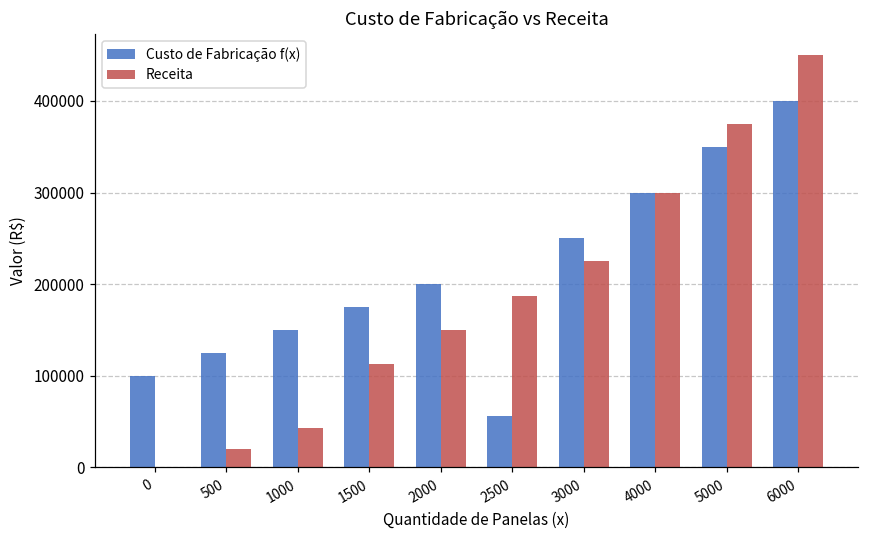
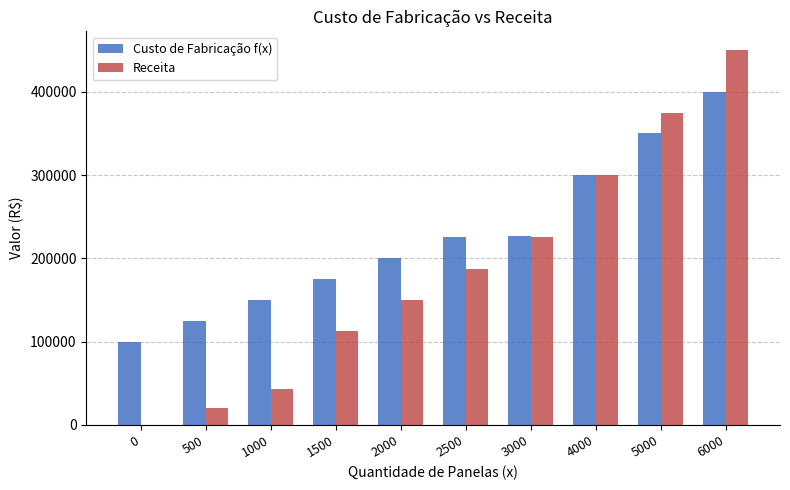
  {
    "Custo de Fabricação f(x)": {
      "0": 100000,
      "500": 130000,
      "1000": 150000,
      "1500": 180000,
      "2000": 200000,
-     "2500": 60000,
-     "3000": 250000,
+     "2500": 230000,
+     "3000": 230000,
      "4000": 300000,
      "5000": 350000,
      "6000": 400000
    },
    "Receita": {
      "0": 0,
      "500": 20000,
      "1000": 40000,
      "1500": 110000,
      "2000": 150000,
      "2500": 190000,
      "3000": 230000,
      "4000": 300000,
      "5000": 380000,
      "6000": 450000
    }
  }
